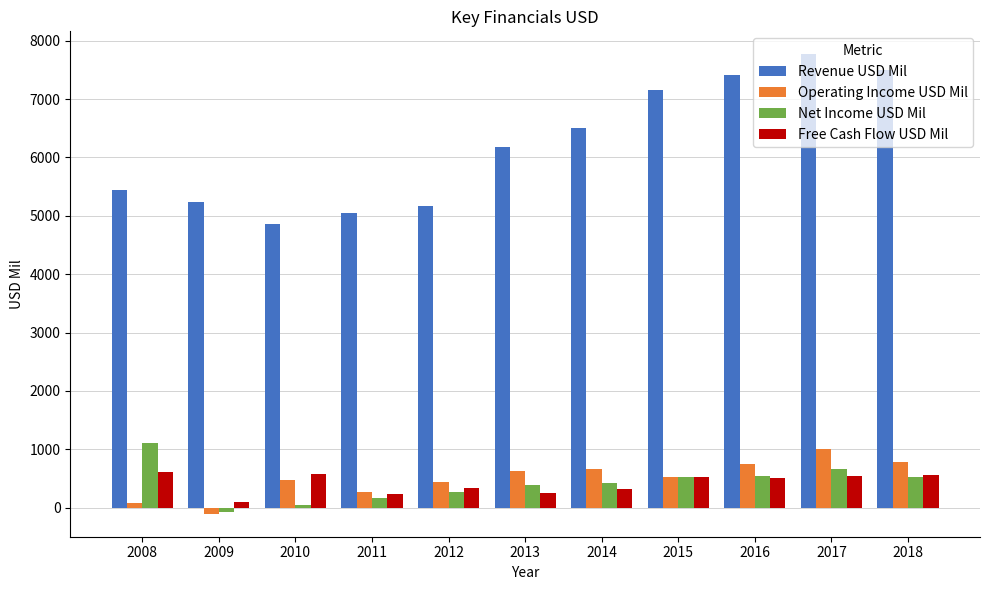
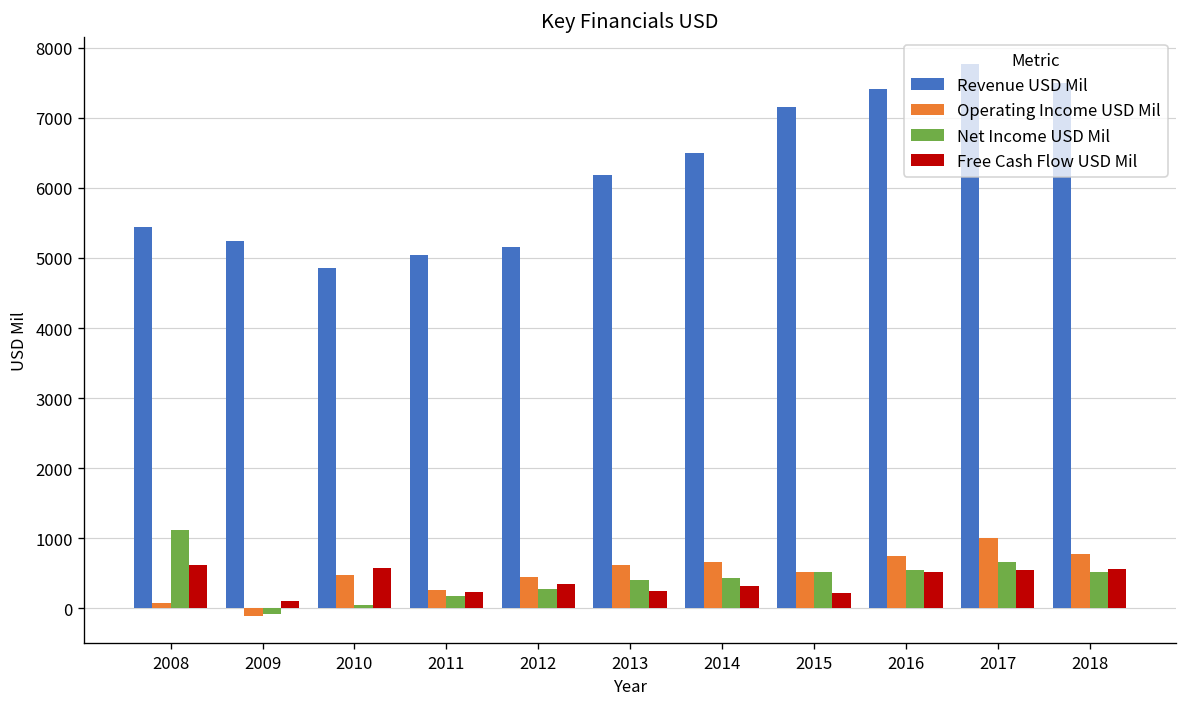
  {
    "Revenue USD Mil": {
      "2008": 5400,
      "2009": 5200,
      "2010": 4900,
      "2011": 5000,
      "2012": 5200,
      "2013": 6200,
      "2014": 6500,
      "2015": 7200,
      "2016": 7400
    },
    "Operating Income USD Mil": {
      "2008": 100,
      "2009": -100,
      "2010": 500,
      "2011": 300,
      "2012": 400,
      "2013": 600,
      "2014": 700,
      "2015": 500,
      "2016": 800,
      "2017": 1000,
      "2018": 800
    },
    "Net Income USD Mil": {
      "2008": 1100,
      "2009": -100,
      "2010": 0,
      "2011": 200,
      "2012": 300,
      "2013": 400,
      "2014": 400,
      "2015": 500,
      "2016": 500,
      "2017": 700,
      "2018": 500
    },
    "Free Cash Flow USD Mil": {
      "2008": 600,
      "2009": 100,
      "2010": 600,
      "2011": 200,
      "2012": 300,
      "2013": 300,
      "2014": 300,
-     "2015": 500,
+     "2015": 200,
      "2016": 500,
      "2017": 600,
      "2018": 600
    }
  }
